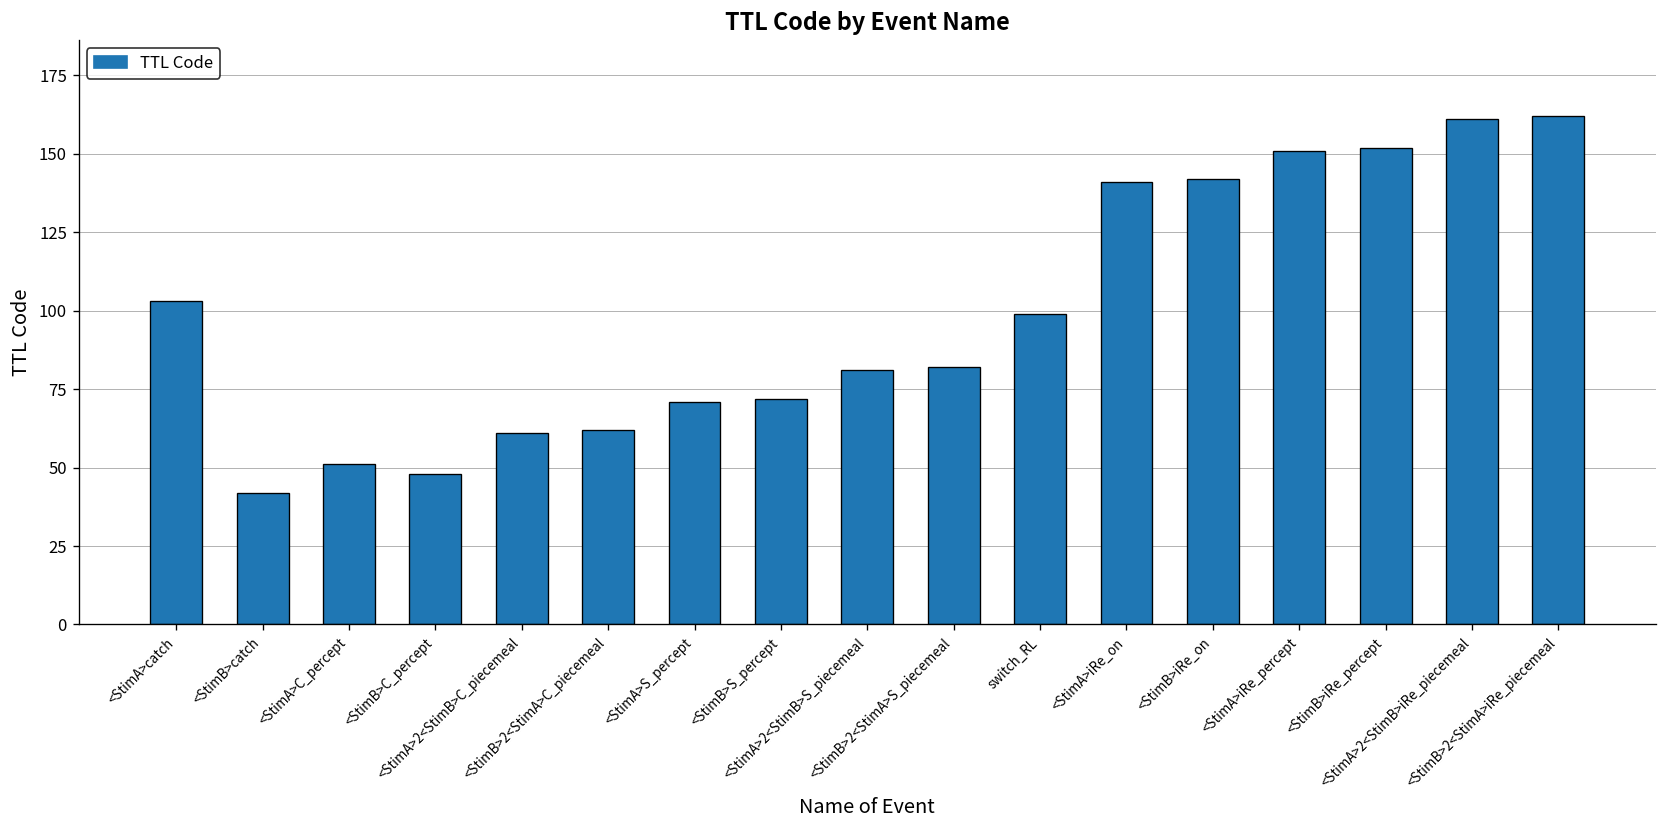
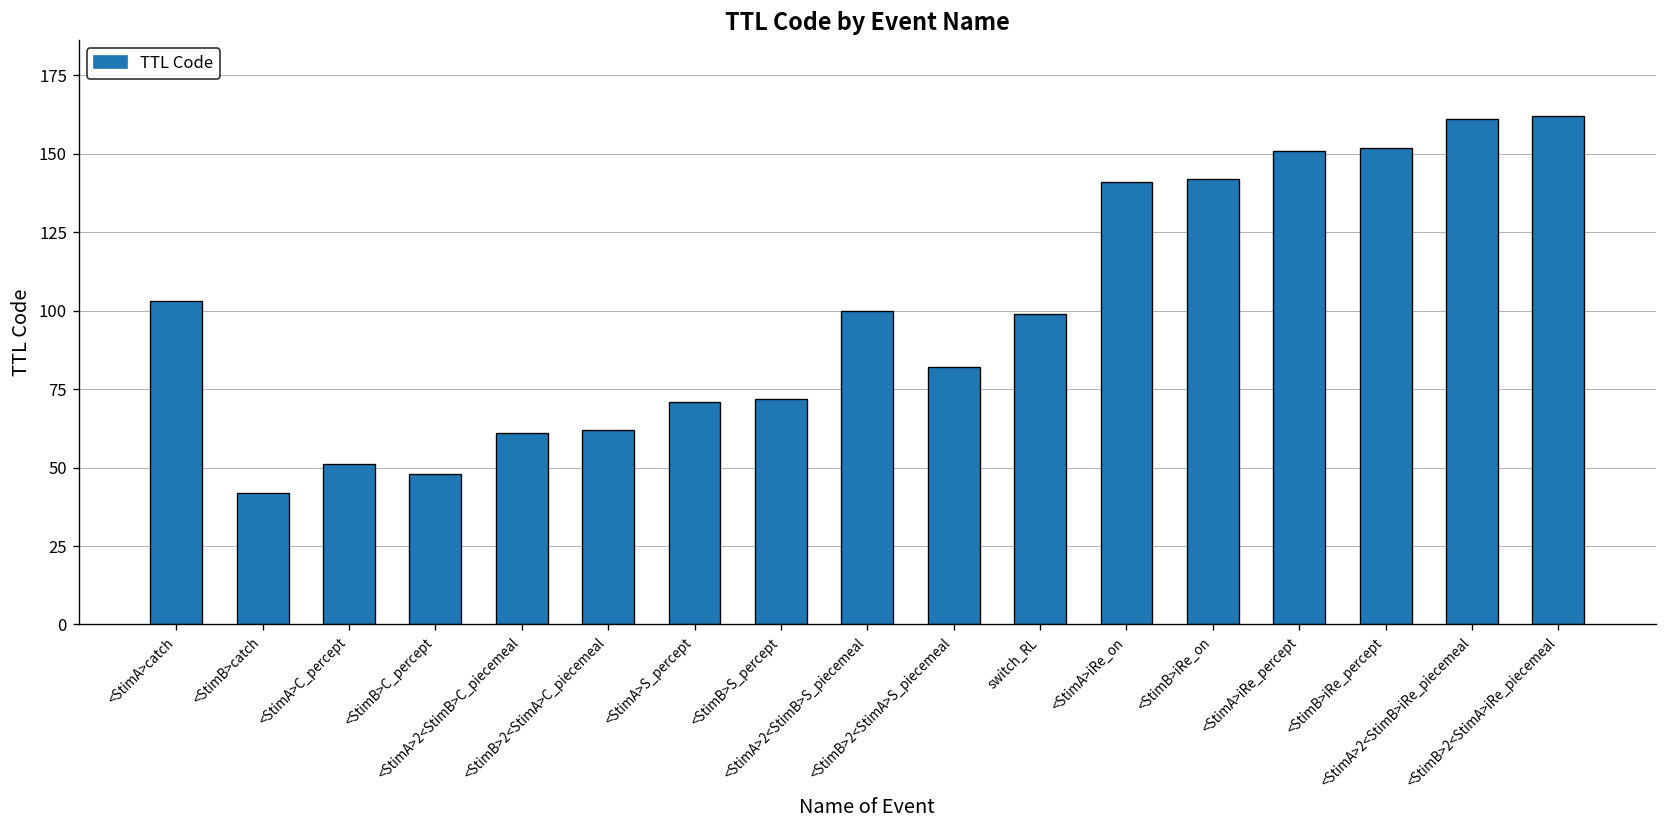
  {
    "<StimA>catch": 103,
    "<StimB>catch": 42,
    "<StimA>C_percept": 51,
    "<StimB>C_percept": 48,
    "<StimA>2<StimB>C_piecemeal": 61,
    "<StimB>2<StimA>C_piecemeal": 62,
    "<StimA>S_percept": 71,
    "<StimB>S_percept": 72,
-   "<StimA>2<StimB>S_piecemeal": 81,
+   "<StimA>2<StimB>S_piecemeal": 100,
    "<StimB>2<StimA>S_piecemeal": 82,
    "switch_RL": 99,
    "<StimA>iRe_on": 141,
    "<StimB>iRe_on": 142,
    "<StimA>iRe_percept": 151,
    "<StimB>iRe_percept": 152,
    "<StimA>2<StimB>iRe_piecemeal": 161,
    "<StimB>2<StimA>iRe_piecemeal": 162
  }
